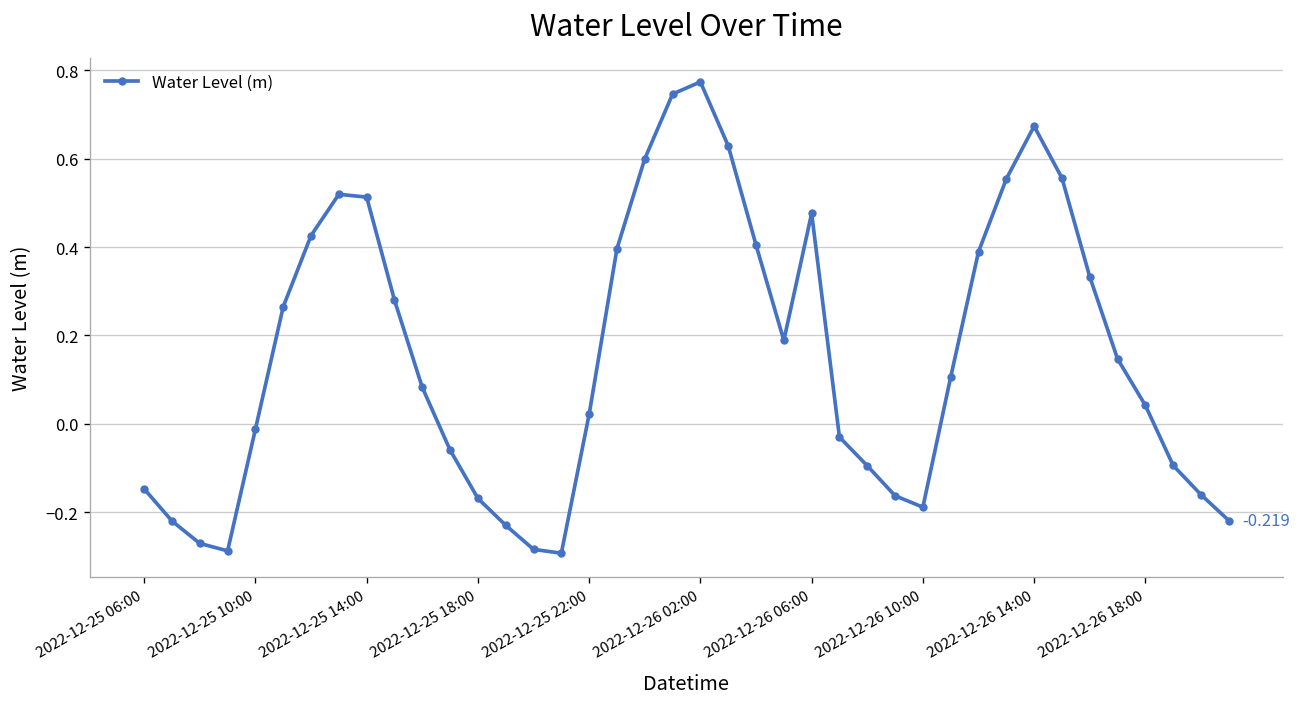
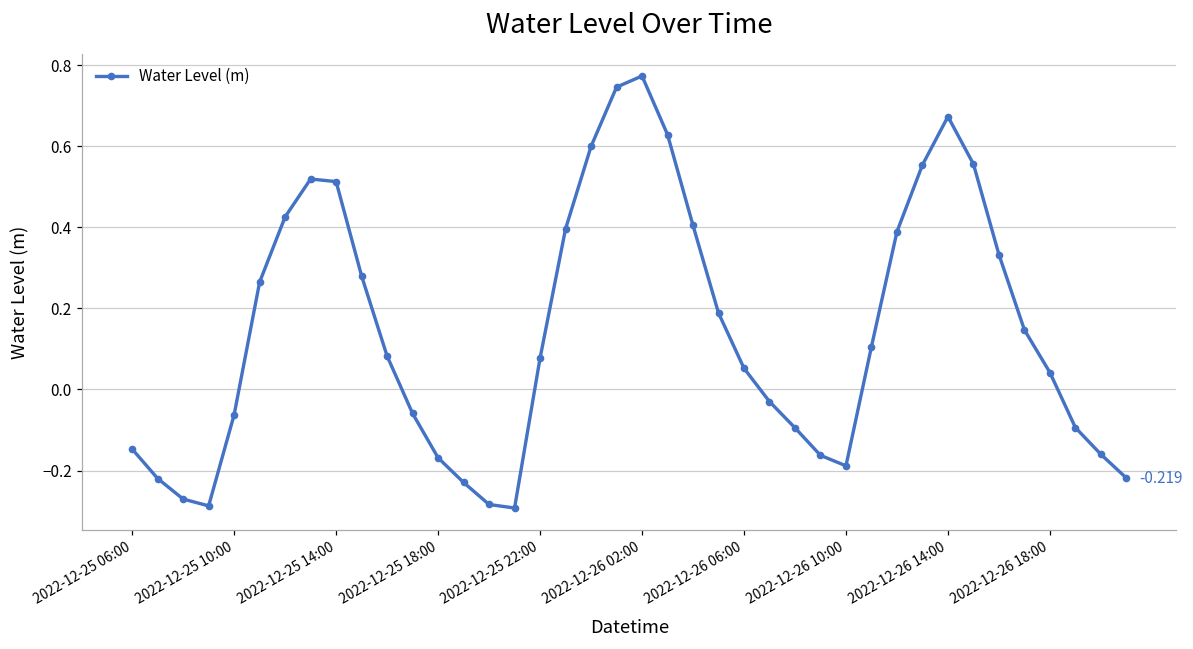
  {
    "2022-12-25 06:00": -0.15,
-   "2022-12-25 10:00": -0.01,
+   "2022-12-25 10:00": -0.06,
    "2022-12-25 14:00": 0.51,
    "2022-12-25 18:00": -0.17,
-   "2022-12-25 22:00": 0.02,
+   "2022-12-25 22:00": 0.08,
    "2022-12-26 02:00": 0.77,
-   "2022-12-26 06:00": 0.48,
+   "2022-12-26 06:00": 0.05,
    "2022-12-26 10:00": -0.19,
    "2022-12-26 14:00": 0.67,
    "2022-12-26 18:00": 0.04
  }
